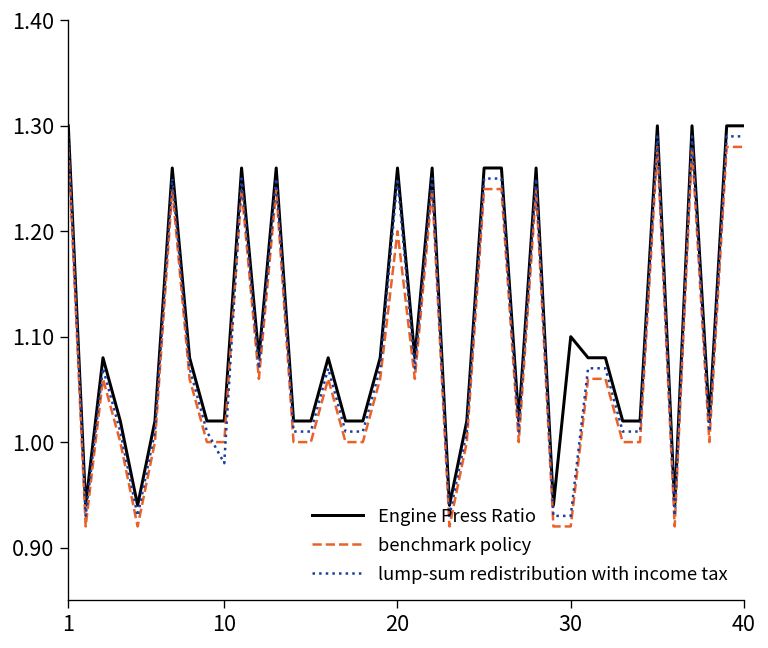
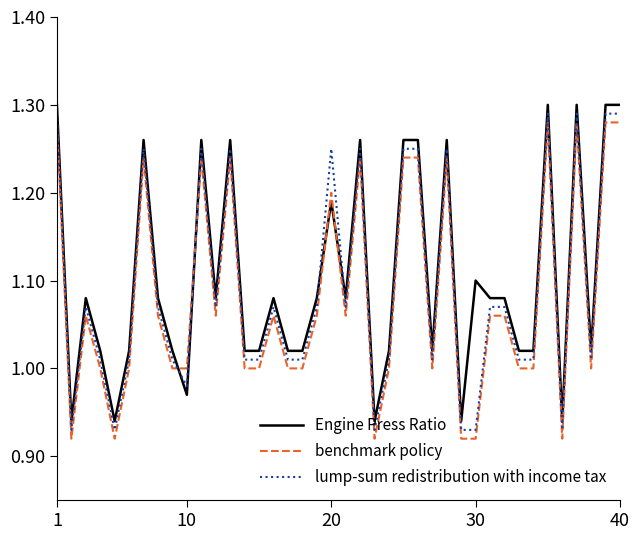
  {
    "Engine Press Ratio": {
      "1": 1.30,
-     "10": 1.02,
-     "20": 1.26,
+     "10": 0.97,
+     "20": 1.19,
      "30": 1.10,
      "40": 1.30
    },
    "benchmark policy": {
      "1": 1.28,
      "10": 1.00,
      "20": 1.20,
      "30": 0.92,
      "40": 1.28
    },
    "lump-sum redistribution with income tax": {
      "1": 1.29,
      "10": 0.98,
      "20": 1.25,
      "30": 0.93,
      "40": 1.29
    }
  }
